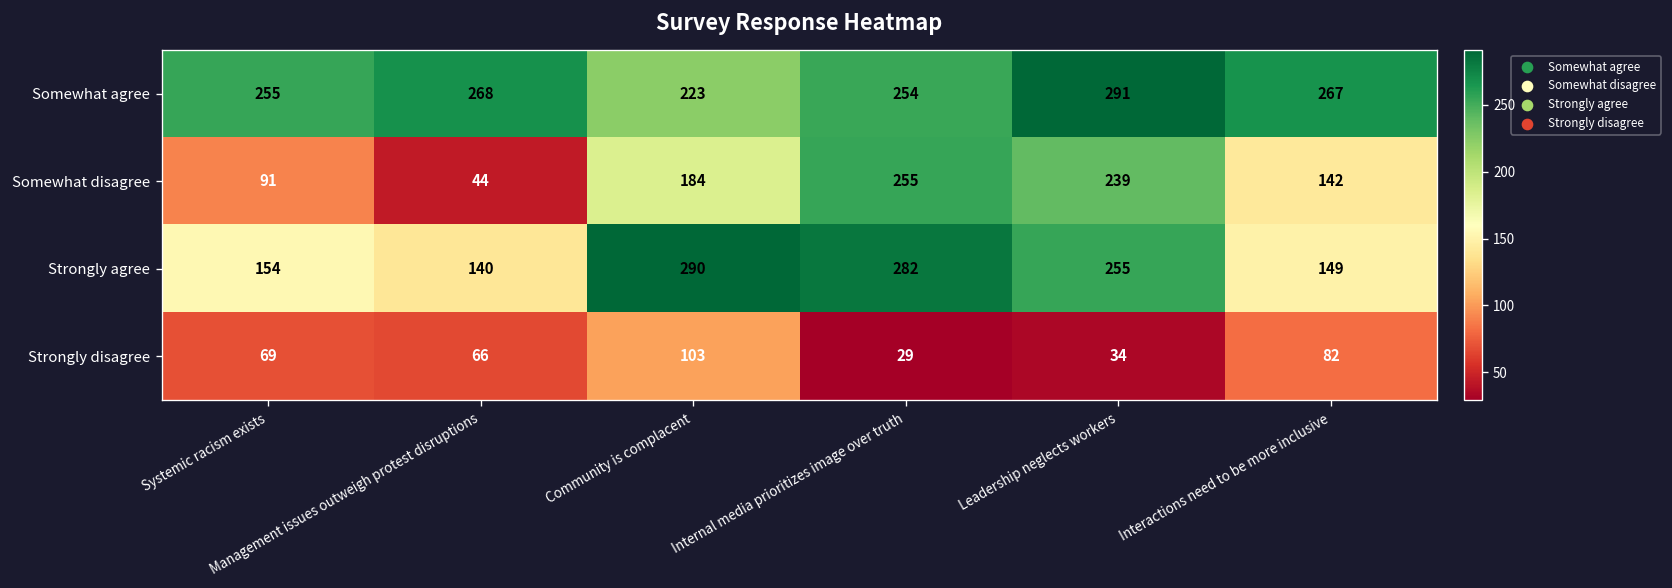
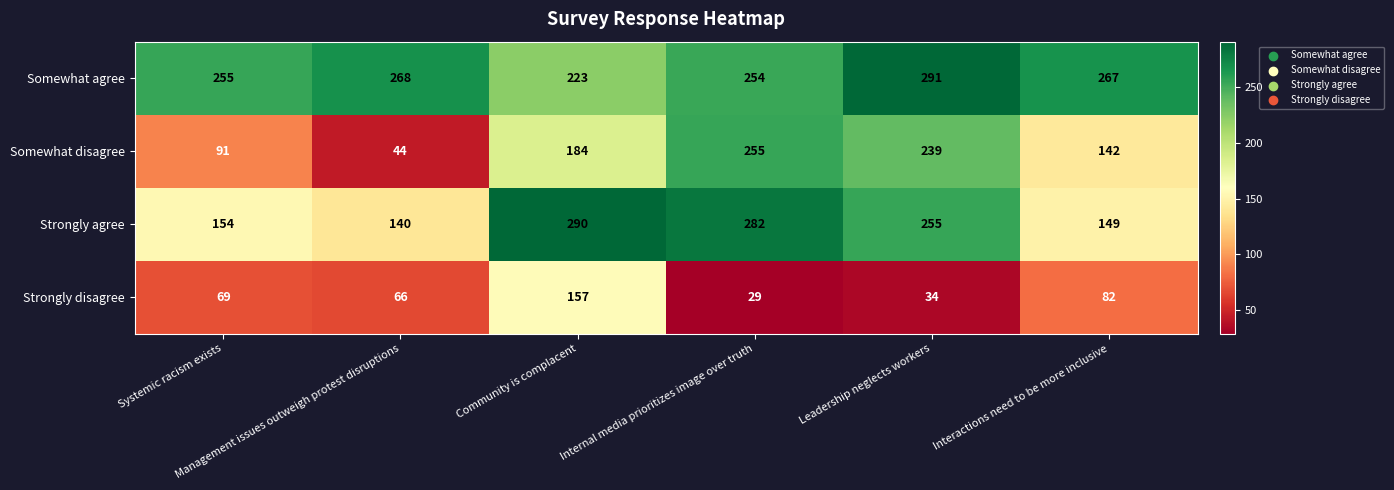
  {
    "Somewhat agree": {
      "Systemic racism exists": 255,
      "Management issues outweigh protest disruptions": 268,
      "Community is complacent": 223,
      "Internal media prioritizes image over truth": 254,
      "Leadership neglects workers": 291,
      "Interactions need to be more inclusive": 267
    },
    "Somewhat disagree": {
      "Systemic racism exists": 91,
      "Management issues outweigh protest disruptions": 44,
      "Community is complacent": 184,
      "Internal media prioritizes image over truth": 255,
      "Leadership neglects workers": 239,
      "Interactions need to be more inclusive": 142
    },
    "Strongly agree": {
      "Systemic racism exists": 154,
      "Management issues outweigh protest disruptions": 140,
      "Community is complacent": 290,
      "Internal media prioritizes image over truth": 282,
      "Leadership neglects workers": 255,
      "Interactions need to be more inclusive": 149
    },
    "Strongly disagree": {
      "Systemic racism exists": 69,
      "Management issues outweigh protest disruptions": 66,
-     "Community is complacent": 103,
+     "Community is complacent": 157,
      "Internal media prioritizes image over truth": 29,
      "Leadership neglects workers": 34,
      "Interactions need to be more inclusive": 82
    }
  }
